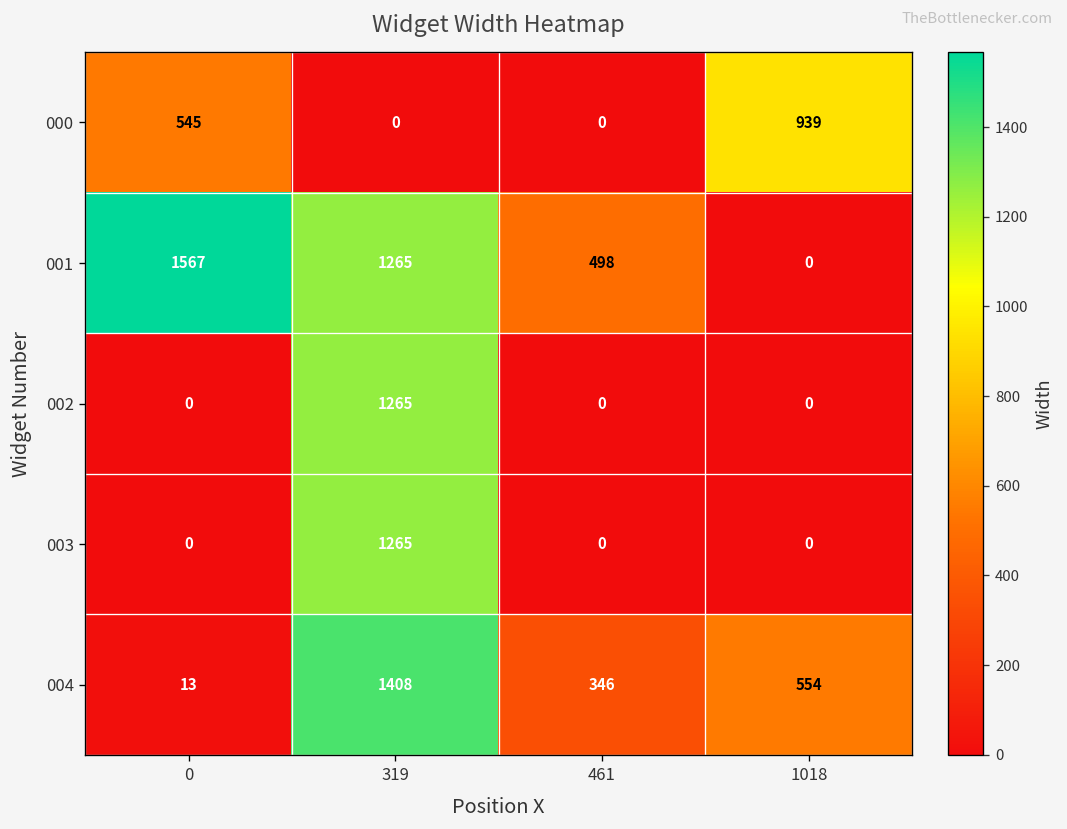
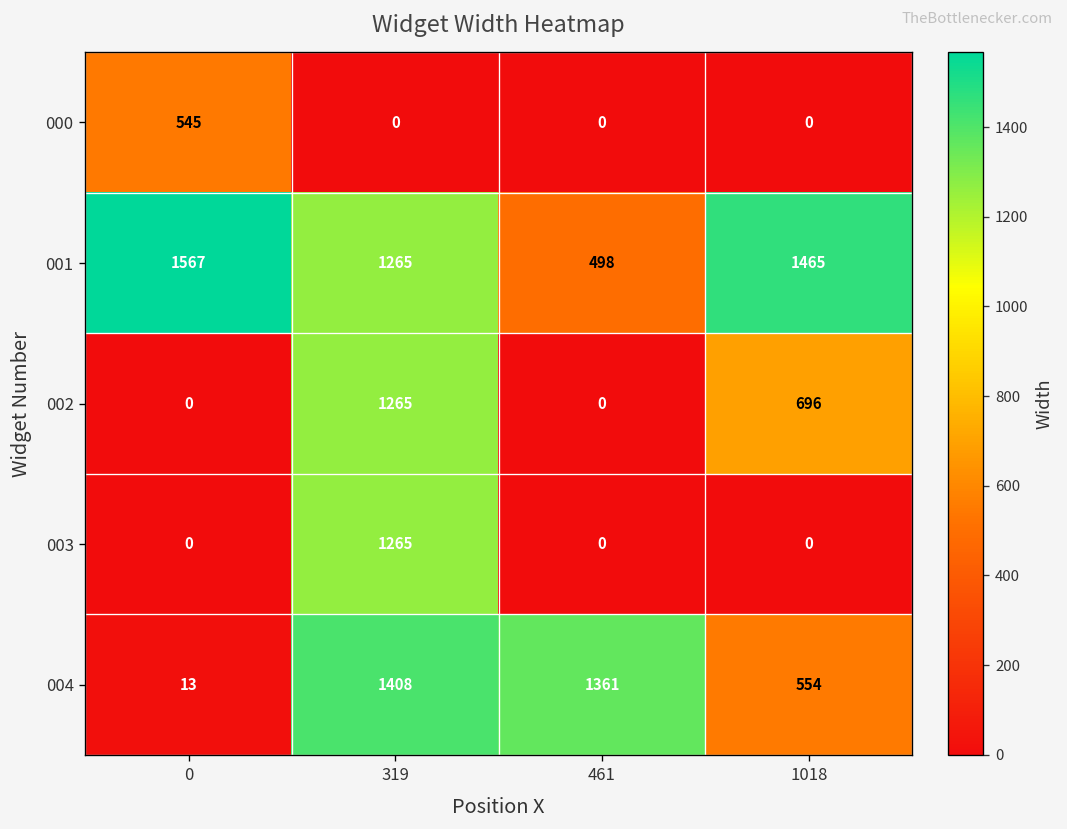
  {
    "000": {
      "0": 545,
      "319": 0,
      "461": 0,
-     "1018": 939
+     "1018": 0
    },
    "001": {
      "0": 1567,
      "319": 1265,
      "461": 498,
-     "1018": 0
+     "1018": 1465
    },
    "002": {
      "0": 0,
      "319": 1265,
      "461": 0,
-     "1018": 0
+     "1018": 696
    },
    "003": {
      "0": 0,
      "319": 1265,
      "461": 0,
      "1018": 0
    },
    "004": {
      "0": 13,
      "319": 1408,
-     "461": 346,
+     "461": 1361,
      "1018": 554
    }
  }
